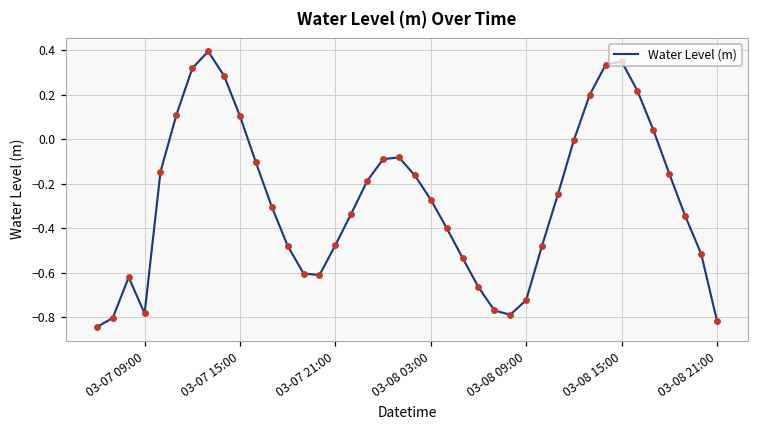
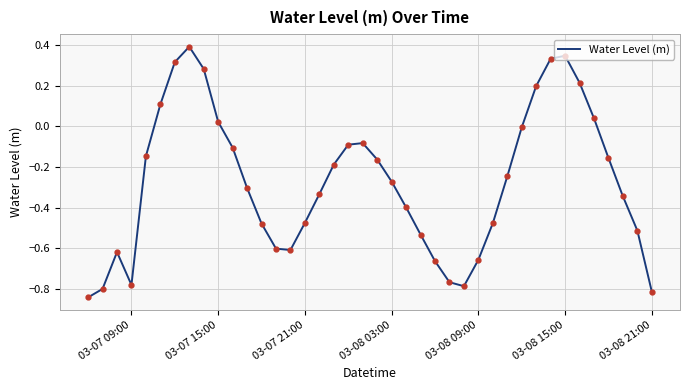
  {
    "03-07 09:00": -0.78,
-   "03-07 15:00": 0.10,
+   "03-07 15:00": 0.02,
    "03-07 21:00": -0.48,
    "03-08 03:00": -0.27,
-   "03-08 09:00": -0.72,
+   "03-08 09:00": -0.66,
    "03-08 21:00": -0.82
  }
